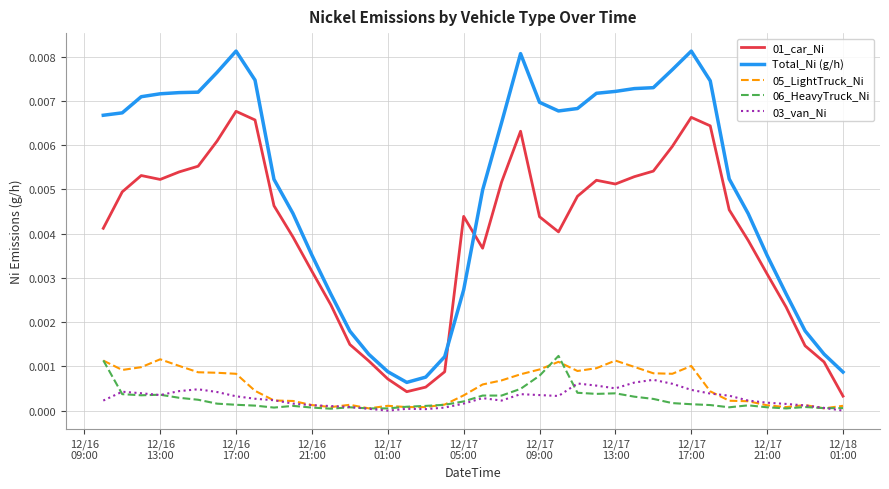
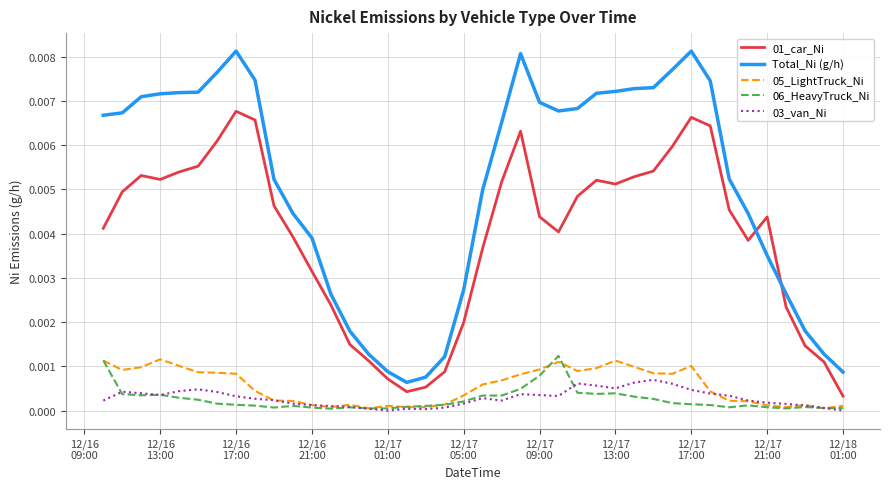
  {
    "01_car_Ni": {
      "12/16 13:00": 0.0052,
      "12/16 17:00": 0.0068,
      "12/16 21:00": 0.0031,
      "12/17 01:00": 0.0007,
-     "12/17 05:00": 0.0044,
+     "12/17 05:00": 0.0020,
      "12/17 09:00": 0.0044,
      "12/17 13:00": 0.0051,
      "12/17 17:00": 0.0066,
-     "12/17 21:00": 0.0031,
+     "12/17 21:00": 0.0044,
      "12/18 01:00": 0.0003
    },
    "Total_Ni (g/h)": {
      "12/16 13:00": 0.0072,
      "12/16 17:00": 0.0081,
-     "12/16 21:00": 0.0035,
+     "12/16 21:00": 0.0039,
      "12/17 01:00": 0.0009,
      "12/17 05:00": 0.0027,
      "12/17 09:00": 0.0070,
      "12/17 13:00": 0.0072,
      "12/17 17:00": 0.0081,
      "12/17 21:00": 0.0035,
      "12/18 01:00": 0.0009
    },
    "05_LightTruck_Ni": {
      "12/16 13:00": 0.0012,
      "12/16 17:00": 0.0008,
      "12/17 01:00": 0.0001,
      "12/17 05:00": 0.0003,
      "12/17 09:00": 0.0009,
      "12/17 13:00": 0.0011,
      "12/17 17:00": 0.0010
    },
    "06_HeavyTruck_Ni": {
      "12/16 17:00": 0.0001,
      "12/17 09:00": 0.0008,
      "12/17 13:00": 0.0004,
      "12/17 17:00": 0.0001
    },
    "03_van_Ni": {
      "12/16 17:00": 0.0003,
      "12/17 09:00": 0.0004,
      "12/17 13:00": 0.0005,
      "12/17 17:00": 0.0005,
      "12/17 21:00": 0.0002
    }
  }
